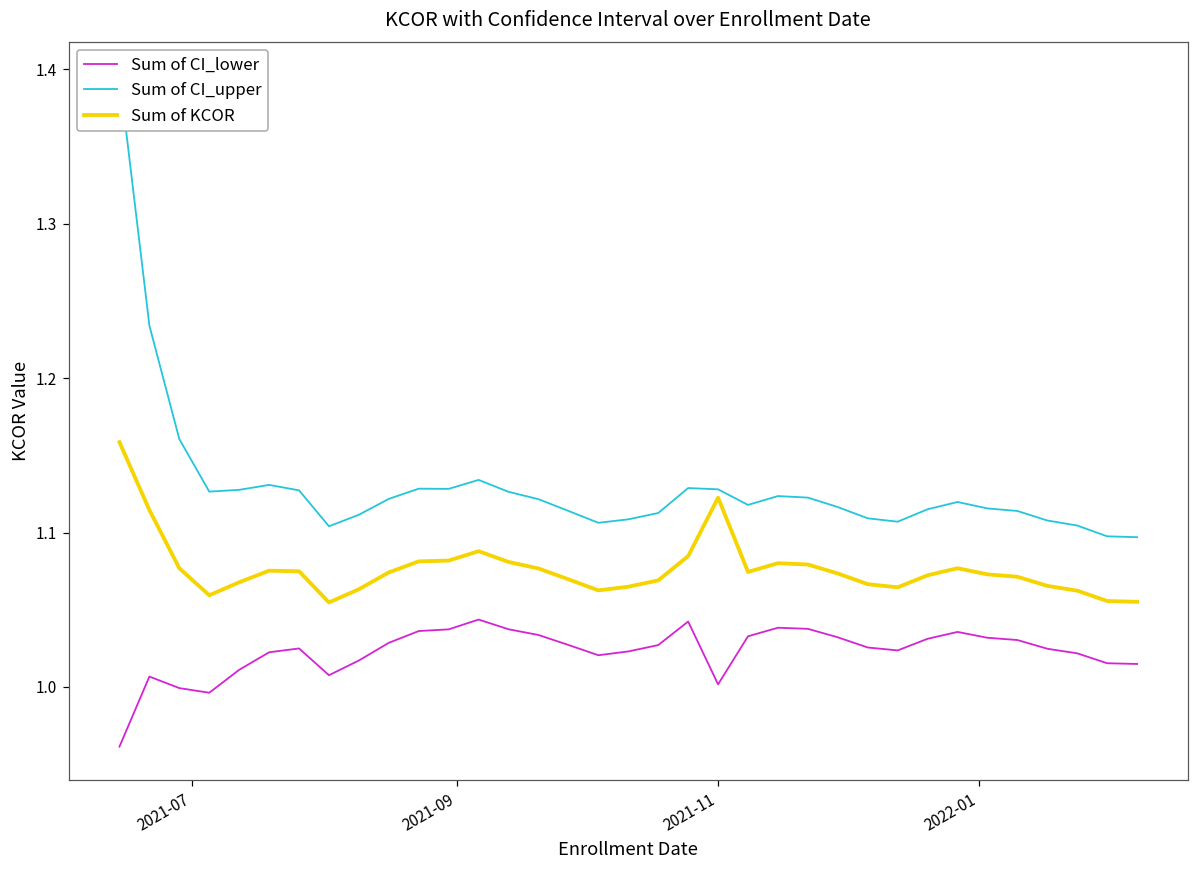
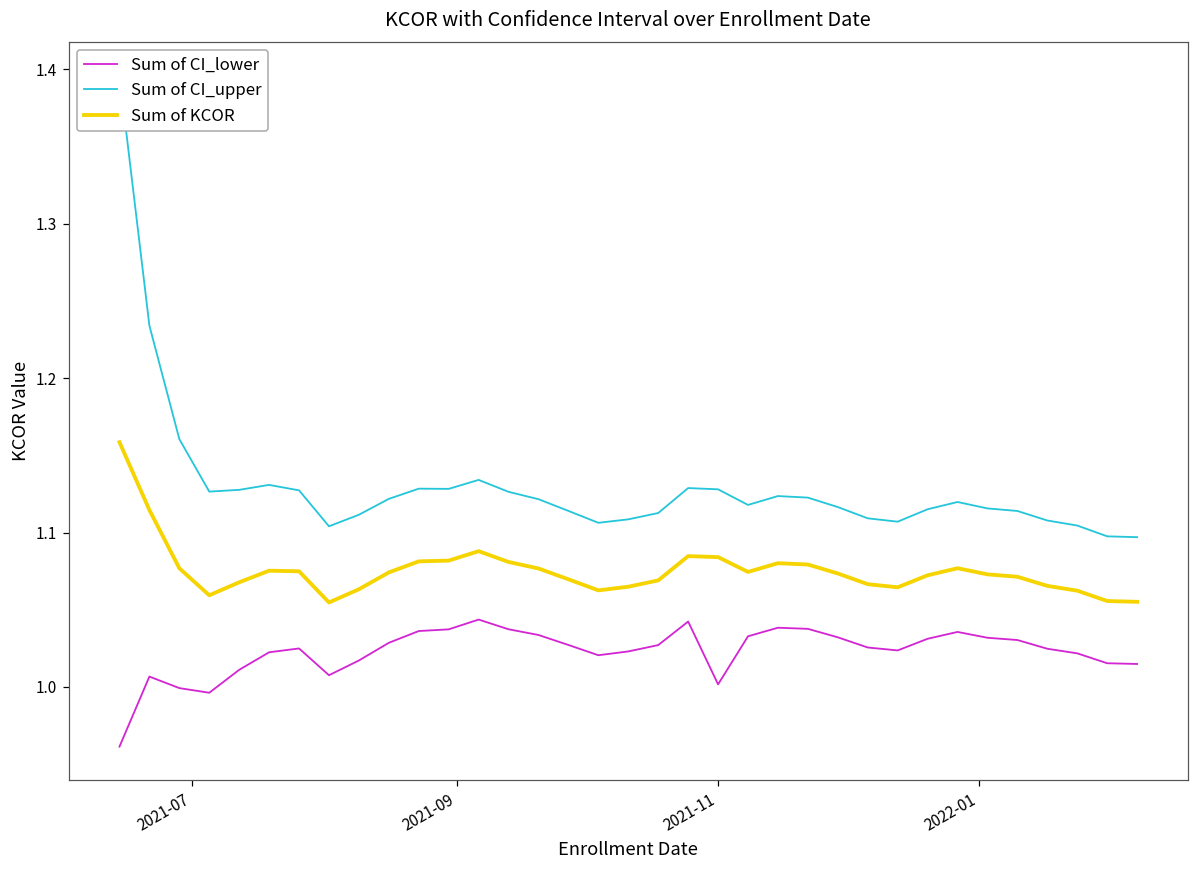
  {
    "Sum of CI_lower": {
      "2021-11": 1.002
    },
    "Sum of CI_upper": {
      "2021-11": 1.128
    },
    "Sum of KCOR": {
-     "2021-11": 1.123
+     "2021-11": 1.084
    }
  }
